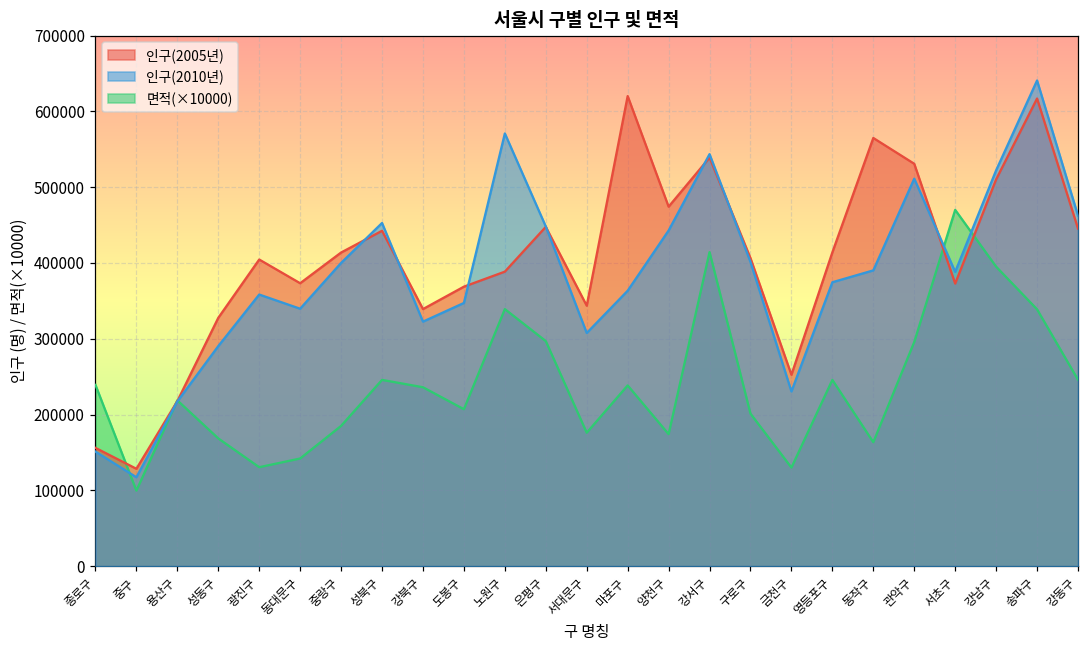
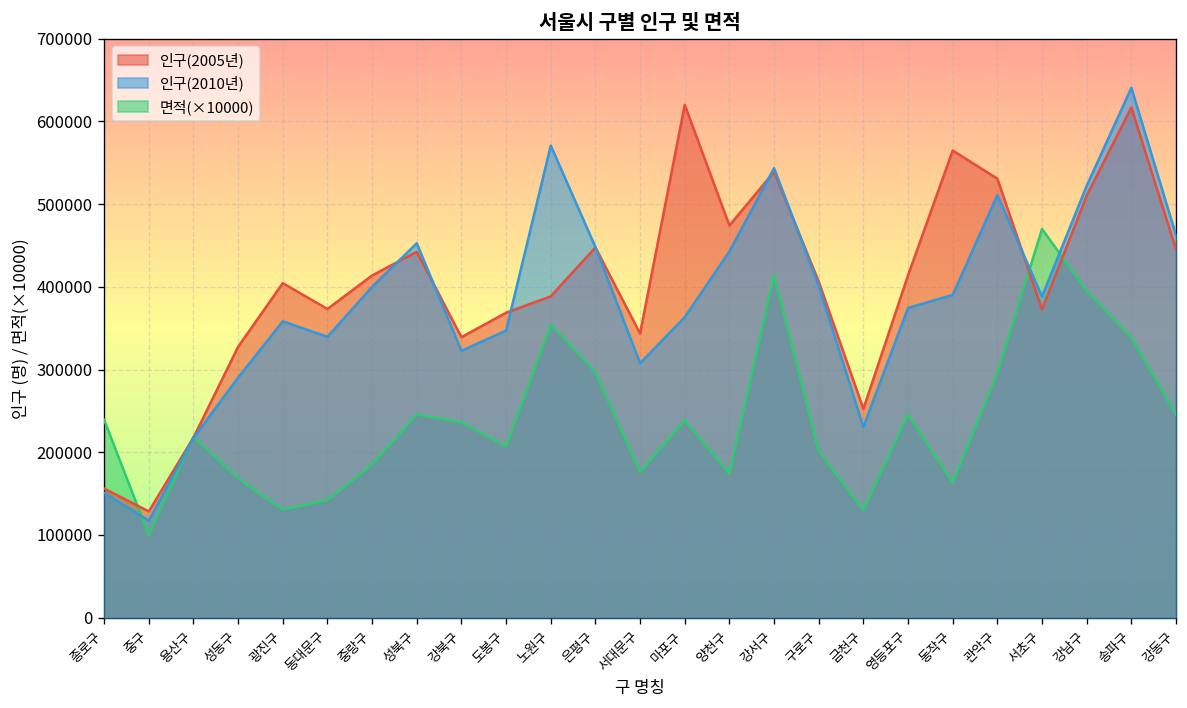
  {
    "인구(2005년)": {
      "종로구": 160000,
      "중구": 130000,
      "성동구": 330000,
      "광진구": 400000,
      "동대문구": 370000,
      "중랑구": 410000,
      "성북구": 440000,
      "강북구": 340000,
      "도봉구": 370000,
      "노원구": 390000,
      "서대문구": 340000,
      "마포구": 620000,
      "양천구": 470000,
      "강서구": 540000,
      "구로구": 410000,
      "금천구": 250000,
      "영등포구": 410000,
      "동작구": 560000,
      "관악구": 530000,
      "서초구": 370000,
      "강남구": 510000,
      "송파구": 620000,
      "강동구": 450000
    },
    "인구(2010년)": {
      "종로구": 150000,
      "중구": 120000,
      "성동구": 290000,
      "광진구": 360000,
      "동대문구": 340000,
      "중랑구": 400000,
      "성북구": 450000,
      "강북구": 320000,
      "도봉구": 350000,
      "노원구": 570000,
      "서대문구": 310000,
      "마포구": 360000,
      "양천구": 440000,
      "강서구": 540000,
      "구로구": 400000,
      "금천구": 230000,
      "영등포구": 370000,
      "동작구": 390000,
      "관악구": 510000,
      "서초구": 390000,
      "강남구": 520000,
      "송파구": 640000,
      "강동구": 460000
    },
    "면적(×10000)": {
      "종로구": 240000,
      "중구": 100000,
      "성동구": 170000,
      "광진구": 130000,
      "동대문구": 140000,
      "중랑구": 190000,
      "성북구": 250000,
      "강북구": 240000,
      "도봉구": 210000,
-     "노원구": 340000,
+     "노원구": 350000,
      "은평구": 300000,
      "서대문구": 180000,
      "마포구": 240000,
      "양천구": 170000,
      "강서구": 410000,
      "구로구": 200000,
      "금천구": 130000,
      "영등포구": 250000,
      "동작구": 160000,
      "관악구": 300000,
      "서초구": 470000,
      "강남구": 400000,
      "송파구": 340000,
      "강동구": 250000
    }
  }
